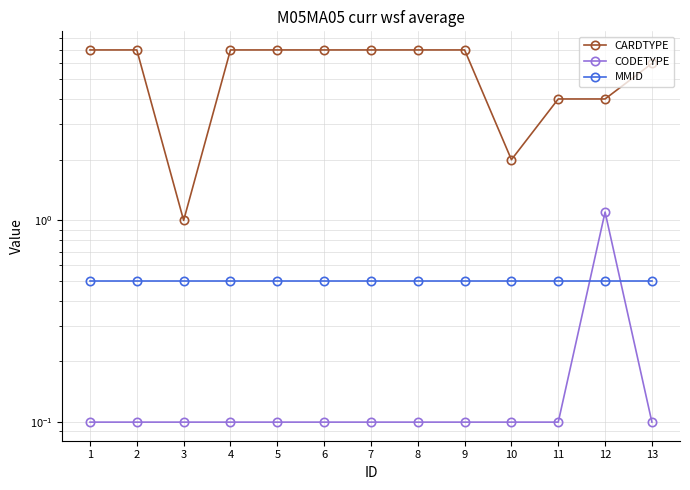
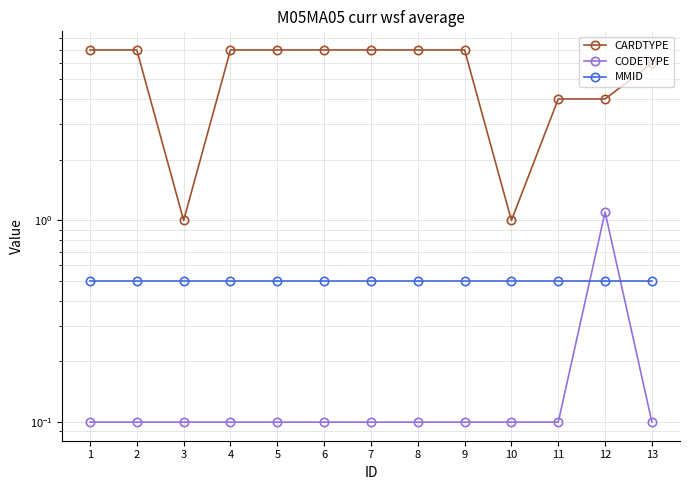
  {
    "CARDTYPE": {
      "1": 7,
      "2": 7,
      "3": 1,
      "4": 7,
      "5": 7,
      "6": 7,
      "7": 7,
      "8": 7,
      "9": 7,
-     "10": 2,
+     "10": 1,
      "11": 4,
      "12": 4
    },
    "CODETYPE": {
      "1": 0.10,
      "2": 0.10,
      "3": 0.10,
      "4": 0.10,
      "5": 0.10,
      "6": 0.10,
      "7": 0.10,
      "8": 0.10,
      "9": 0.10,
      "10": 0.10,
      "11": 0.10,
      "12": 1.1,
      "13": 0.10
    },
    "MMID": {
      "1": 0.50,
      "2": 0.50,
      "3": 0.50,
      "4": 0.50,
      "5": 0.50,
      "6": 0.50,
      "7": 0.50,
      "8": 0.50,
      "9": 0.50,
      "10": 0.50,
      "11": 0.50,
      "12": 0.50,
      "13": 0.50
    }
  }
